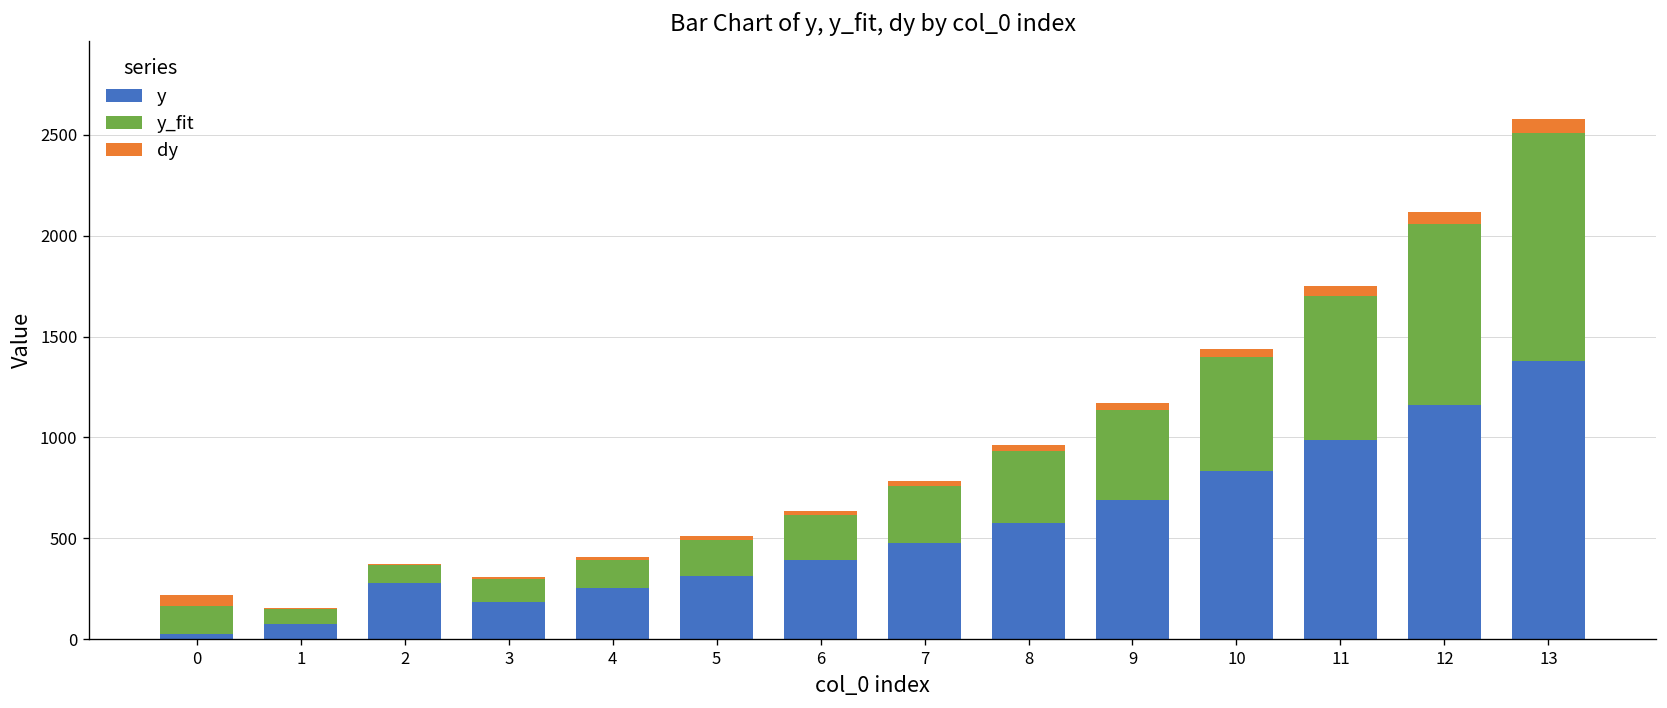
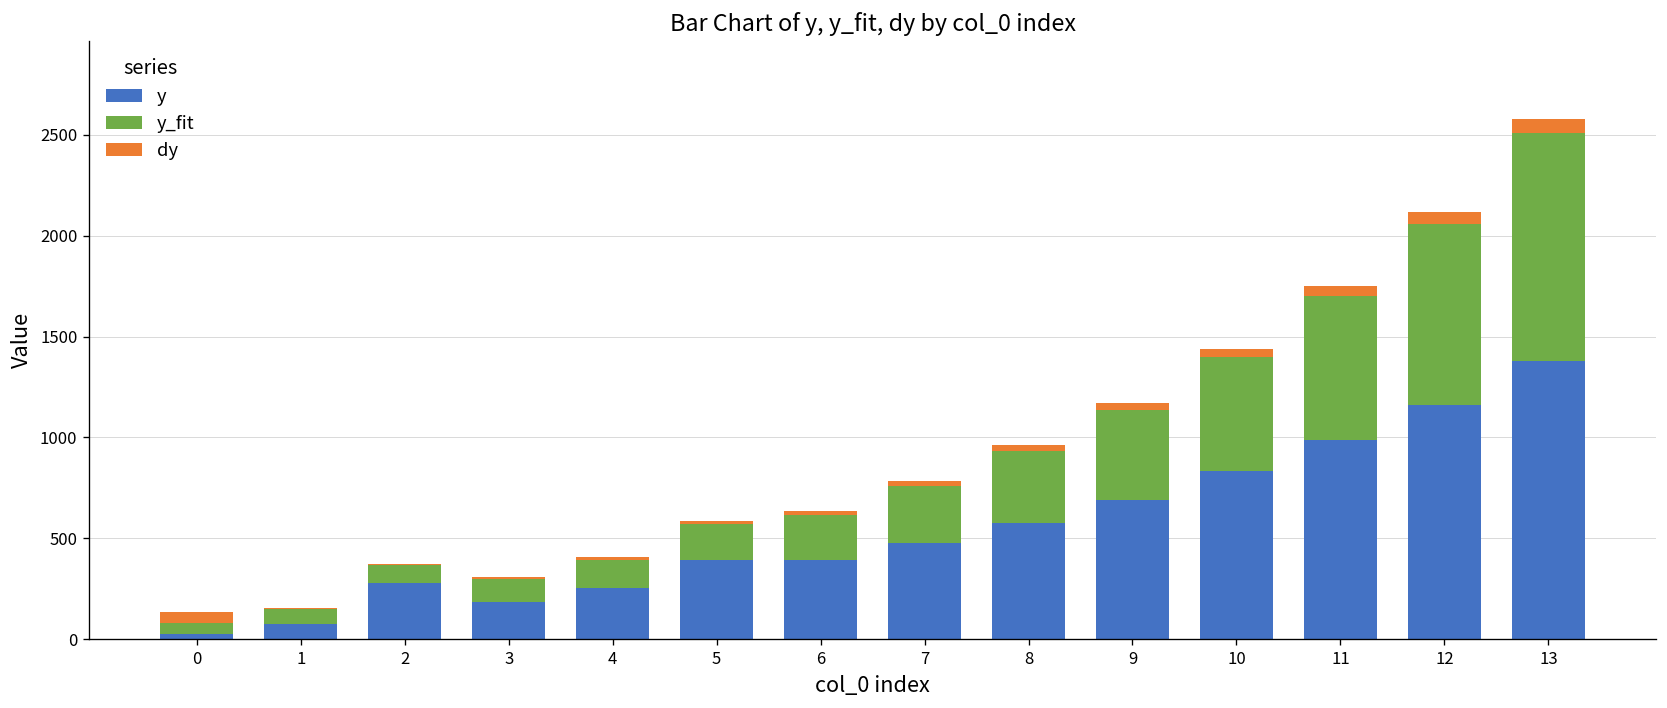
  {
    "y": {
      "0": 30,
      "1": 80,
      "2": 280,
      "3": 190,
      "4": 250,
-     "5": 310,
+     "5": 390,
      "6": 390,
      "7": 480,
      "8": 580,
      "9": 690,
      "10": 830,
      "11": 990,
      "12": 1160,
      "13": 1380
    },
    "y_fit": {
-     "0": 140,
+     "0": 60,
      "1": 70,
      "2": 90,
      "3": 110,
      "4": 140,
      "5": 180,
      "6": 220,
      "7": 280,
      "8": 360,
      "9": 450,
      "10": 570,
      "11": 710,
      "12": 890,
      "13": 1130
    },
    "dy": {
      "0": 50,
      "5": 20,
      "6": 20,
      "7": 20,
      "8": 30,
      "9": 30,
      "10": 40,
      "11": 50,
      "12": 60,
      "13": 70
    }
  }
